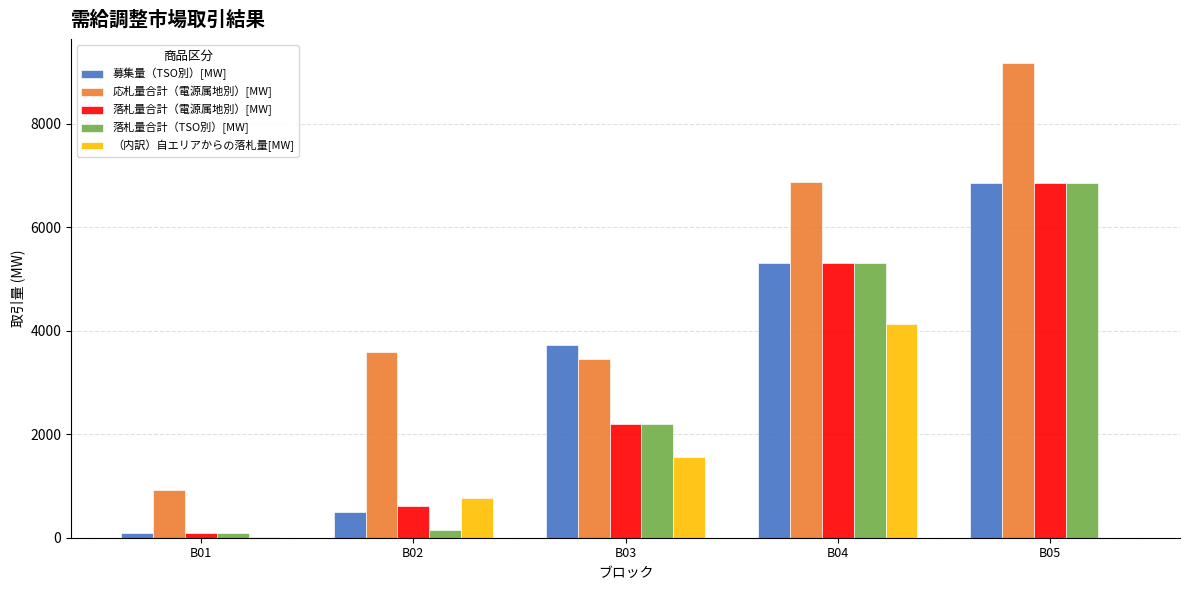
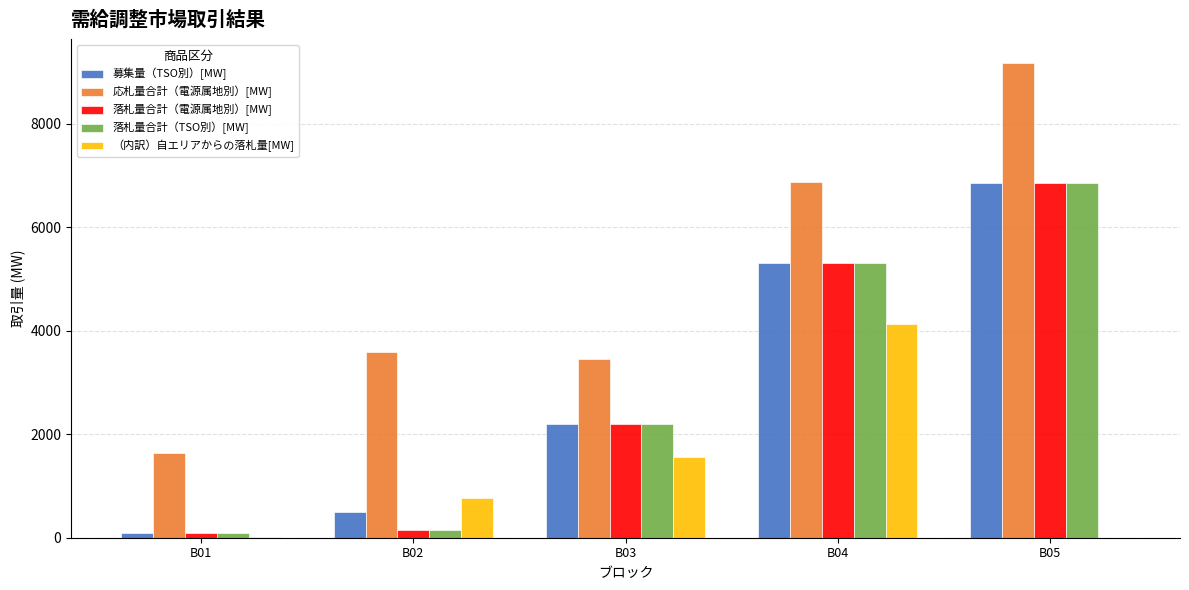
  {
    "募集量（TSO別）[MW]": {
      "B01": 100,
      "B02": 500,
-     "B03": 3700,
+     "B03": 2200,
      "B04": 5300,
      "B05": 6800
    },
    "応札量合計（電源属地別）[MW]": {
-     "B01": 900,
+     "B01": 1600,
      "B02": 3600,
      "B03": 3400,
      "B04": 6900,
      "B05": 9200
    },
    "落札量合計（電源属地別）[MW]": {
      "B01": 100,
-     "B02": 600,
+     "B02": 100,
      "B03": 2200,
      "B04": 5300,
      "B05": 6800
    },
    "落札量合計（TSO別）[MW]": {
      "B01": 100,
      "B02": 100,
      "B03": 2200,
      "B04": 5300,
      "B05": 6800
    },
    "（内訳）自エリアからの落札量[MW]": {
      "B02": 800,
      "B03": 1600,
      "B04": 4100,
      "B05": 0
    }
  }
